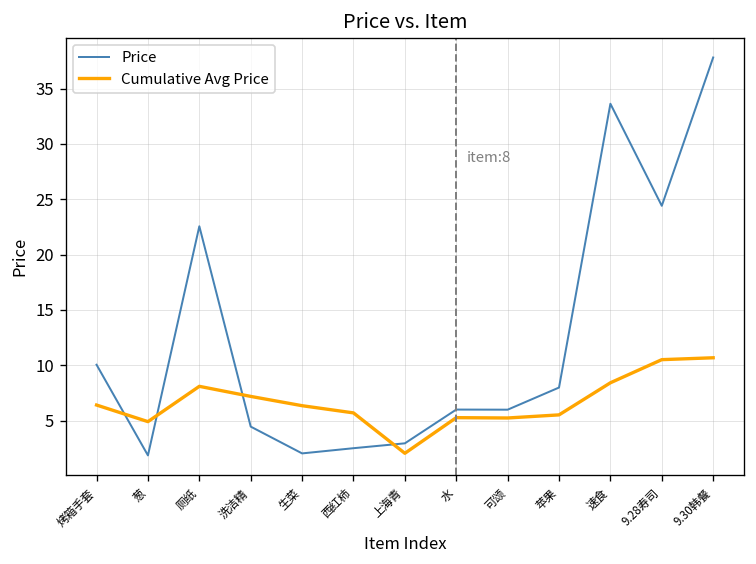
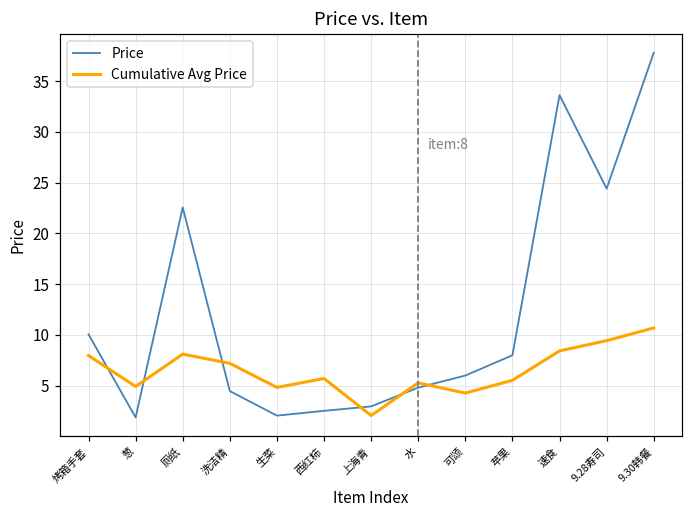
  {
    "Price": {
      "烤箱手套": 10,
      "葱": 2,
      "厕纸": 23,
      "洗洁精": 4,
      "生菜": 2,
      "西红柿": 3,
      "上海青": 3,
-     "水": 6,
+     "水": 5,
      "可颂": 6,
      "苹果": 8,
      "速食": 34,
      "9.28寿司": 24,
      "9.30韩餐": 38
    },
    "Cumulative Avg Price": {
-     "烤箱手套": 6,
+     "烤箱手套": 8,
      "葱": 5,
      "厕纸": 8,
      "洗洁精": 7,
-     "生菜": 6,
+     "生菜": 5,
      "西红柿": 6,
      "上海青": 2,
      "水": 5,
-     "可颂": 5,
+     "可颂": 4,
      "苹果": 6,
      "速食": 8,
-     "9.28寿司": 11,
+     "9.28寿司": 9,
      "9.30韩餐": 11
    }
  }
